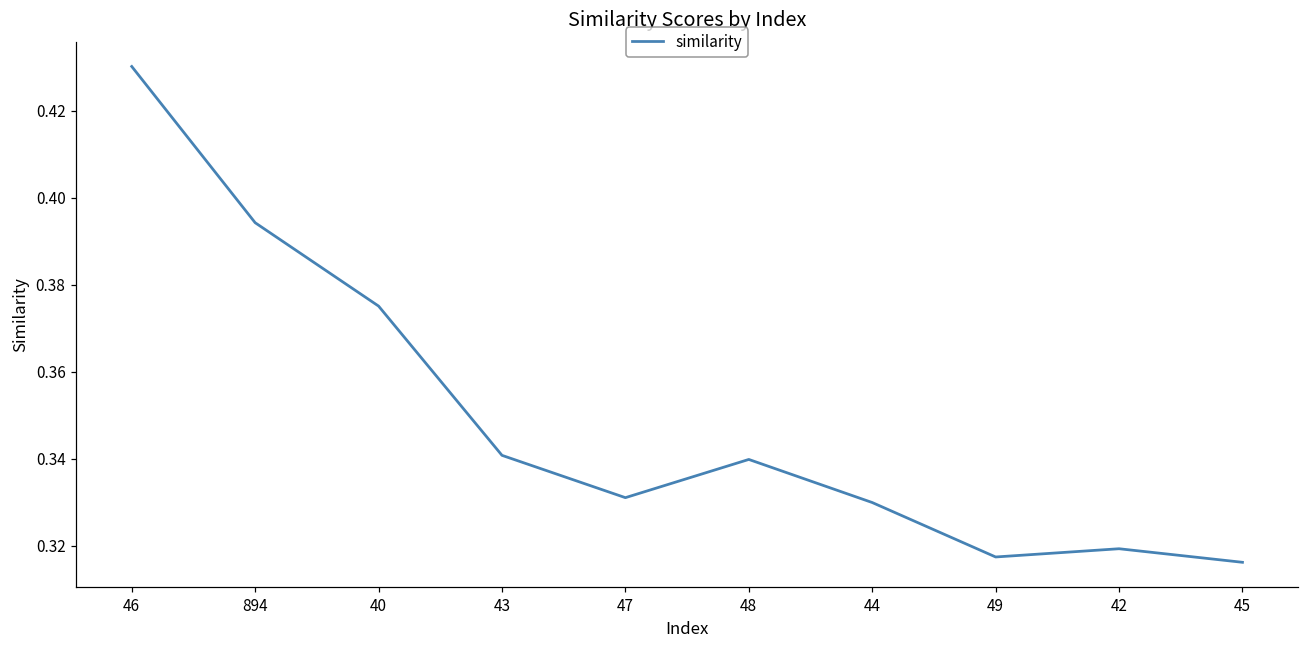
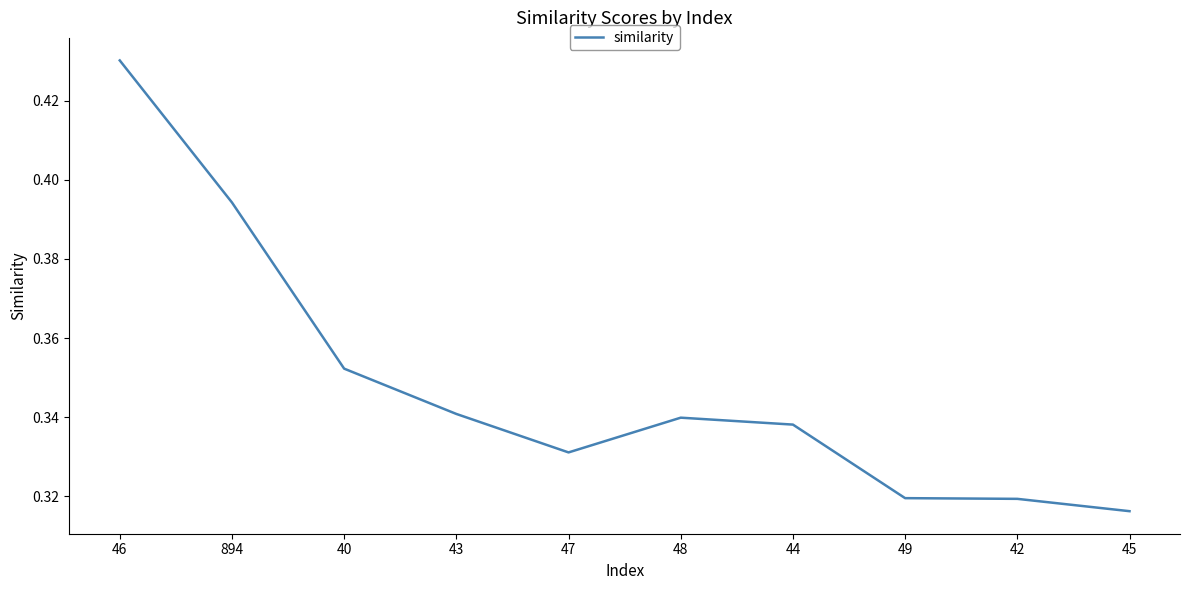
  {
    "46": 0.430,
    "894": 0.394,
-   "40": 0.375,
+   "40": 0.352,
    "43": 0.341,
    "47": 0.331,
    "48": 0.340,
-   "44": 0.330,
-   "49": 0.317,
+   "44": 0.338,
+   "49": 0.320,
    "42": 0.319,
    "45": 0.316
  }
